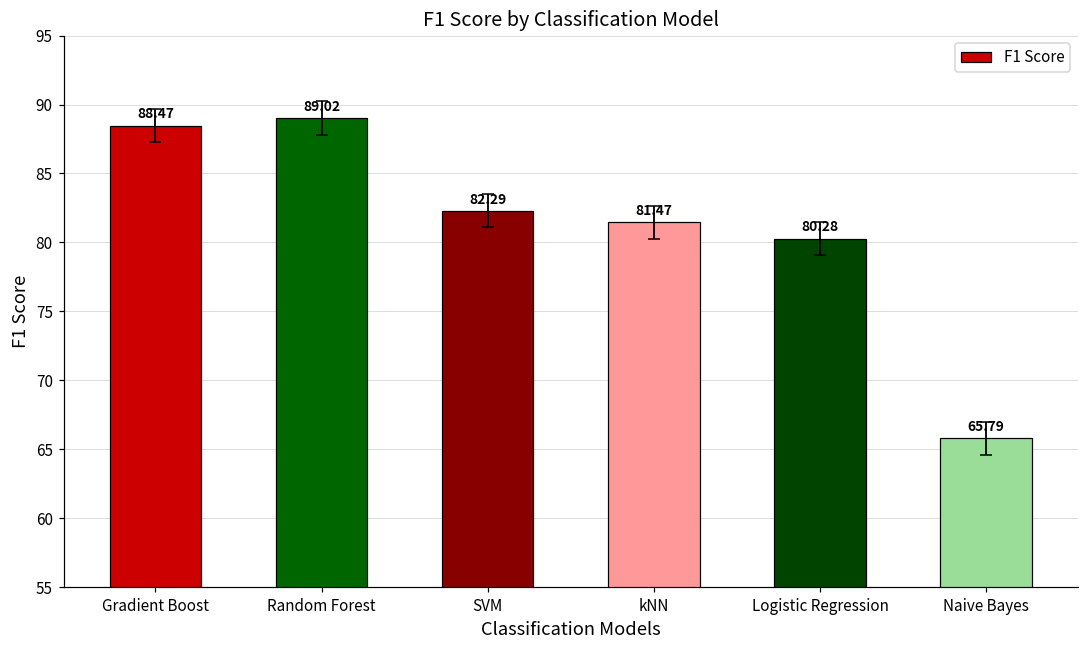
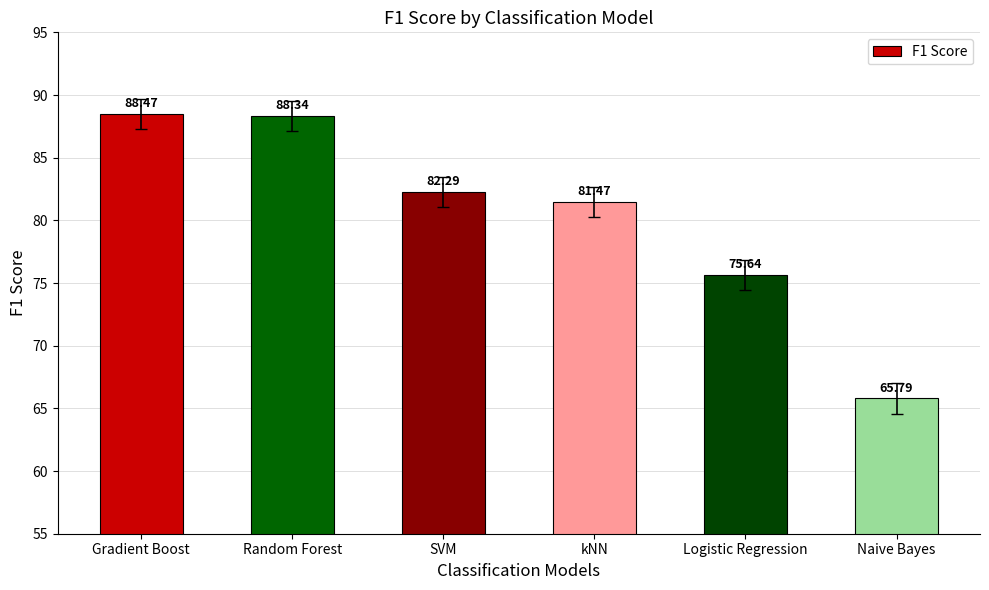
  {
    "F1 Score": {
-     "Random Forest": 89.02,
-     "Logistic Regression": 80.28
+     "Random Forest": 88.34,
+     "Logistic Regression": 75.64
    }
  }
